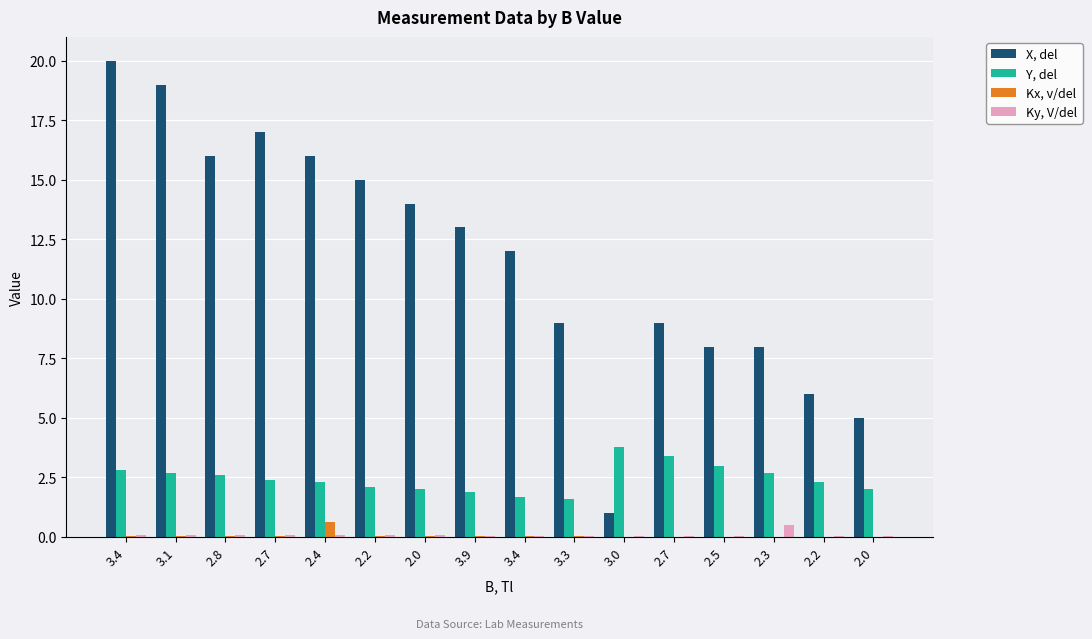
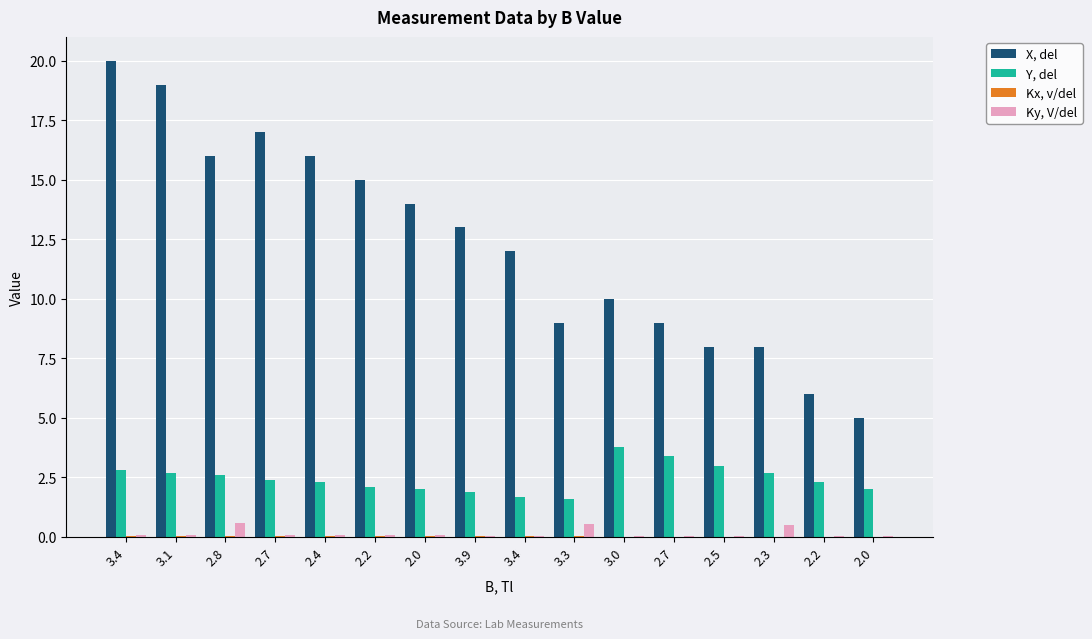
  {
    "X, del": {
      "3.1": 19,
      "2.8": 16,
      "2.4": 16,
      "3.9": 13,
      "3.3": 9,
-     "3.0": 1,
+     "3.0": 10,
      "2.5": 8,
      "2.3": 8
    },
    "Y, del": {
      "3.1": 2.7,
      "2.8": 2.6,
      "2.4": 2.3,
      "3.9": 1.9,
      "3.3": 1.6,
      "3.0": 3.8,
      "2.5": 3.0,
      "2.3": 2.7
    },
    "Kx, v/del": {
-     "2.4": 0.6
+     "2.4": 0.1
    },
    "Ky, V/del": {
-     "2.8": 0.1,
-     "3.3": 0.1,
+     "2.8": 0.6,
+     "3.3": 0.5,
      "2.3": 0.5
    }
  }
